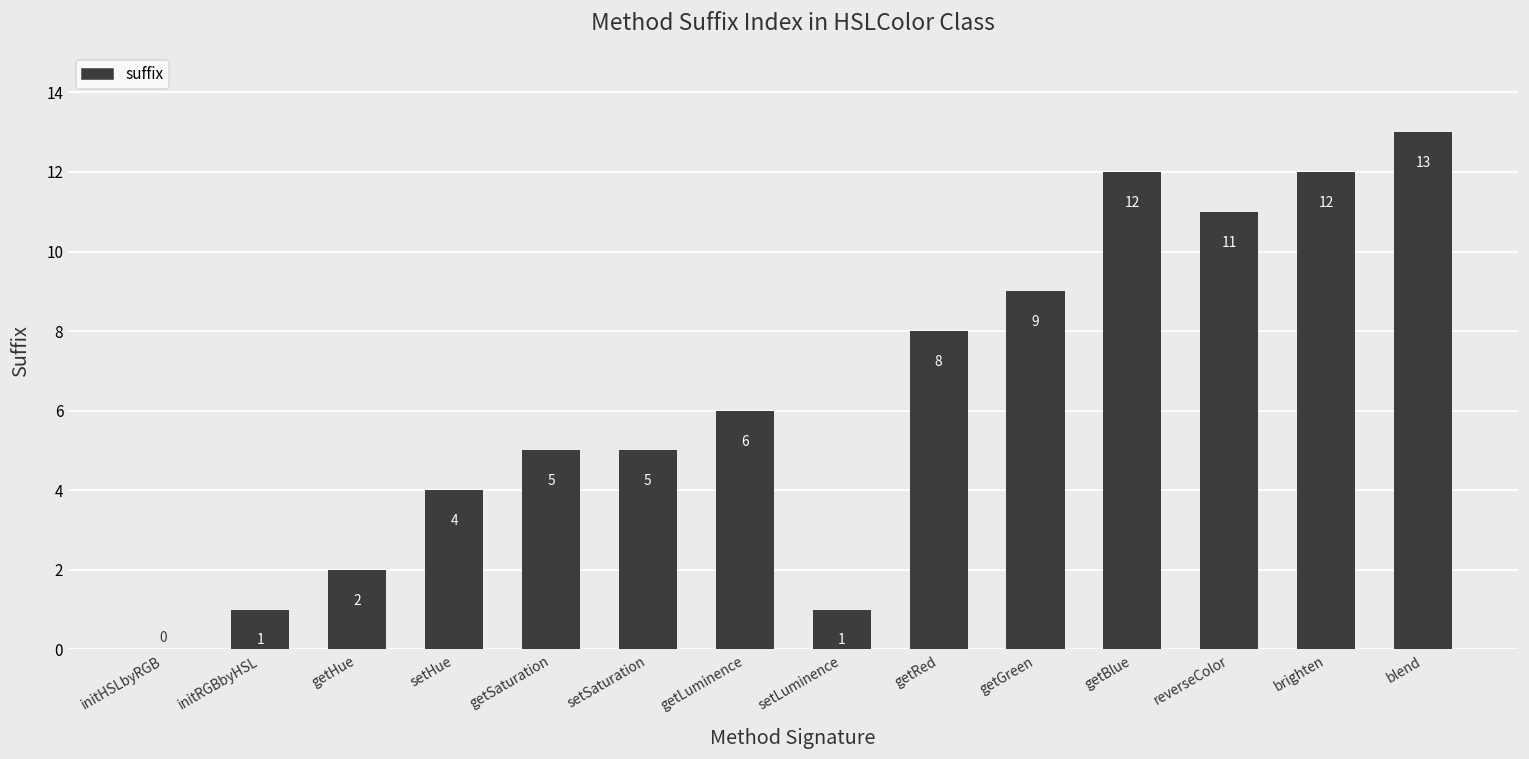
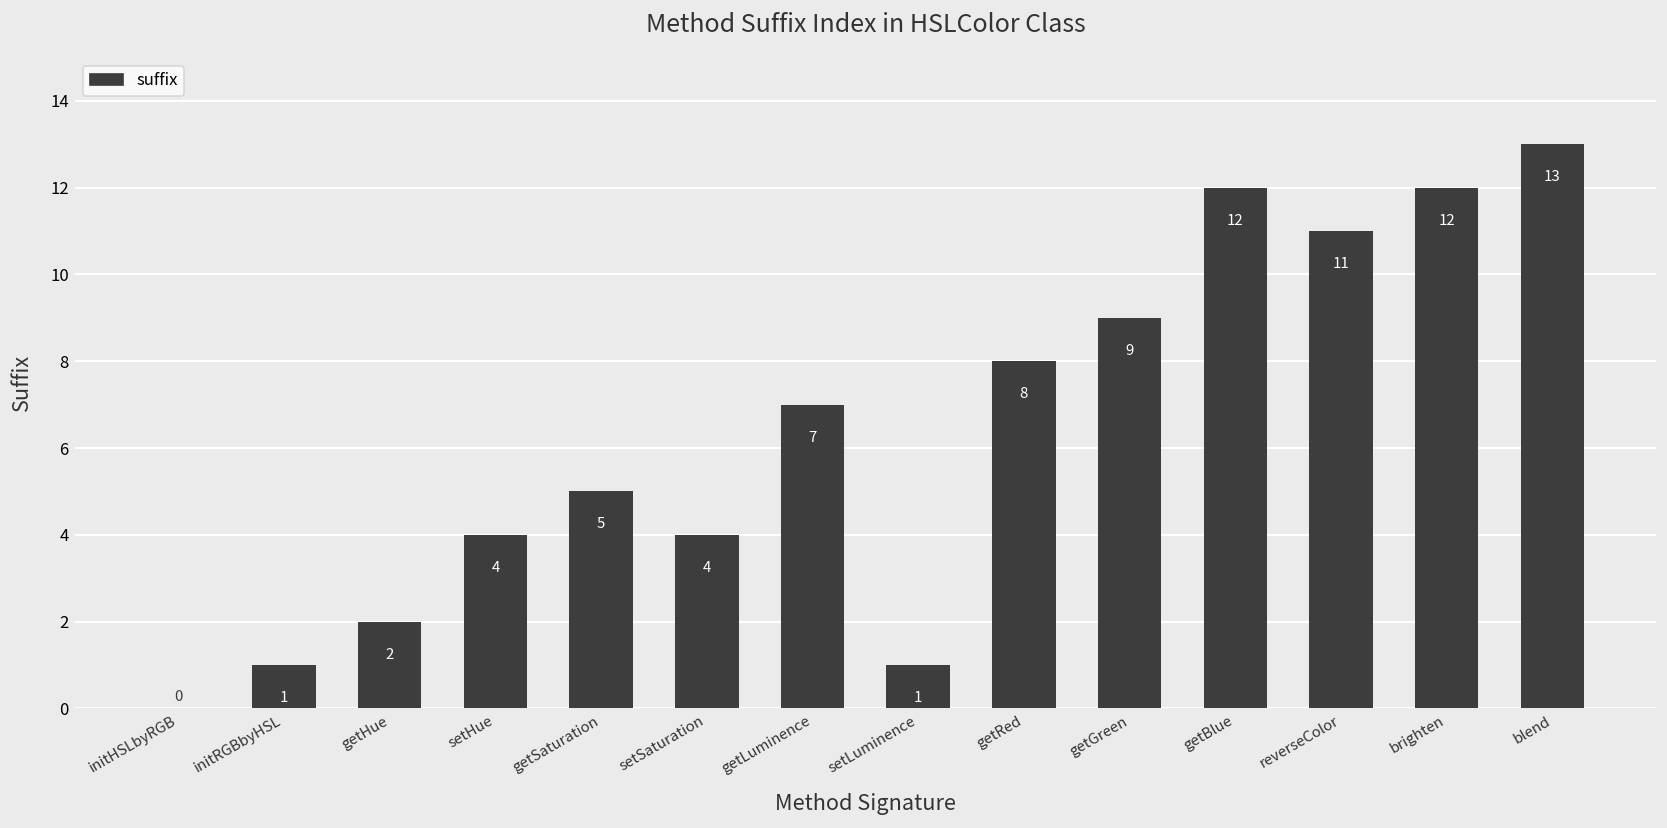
  {
    "initHSLbyRGB": 0,
    "initRGBbyHSL": 1,
    "getHue": 2,
    "setHue": 4,
    "getSaturation": 5,
-   "setSaturation": 5,
-   "getLuminence": 6,
+   "setSaturation": 4,
+   "getLuminence": 7,
    "setLuminence": 1,
    "getRed": 8,
    "getGreen": 9,
    "getBlue": 12,
    "reverseColor": 11,
    "brighten": 12,
    "blend": 13
  }
